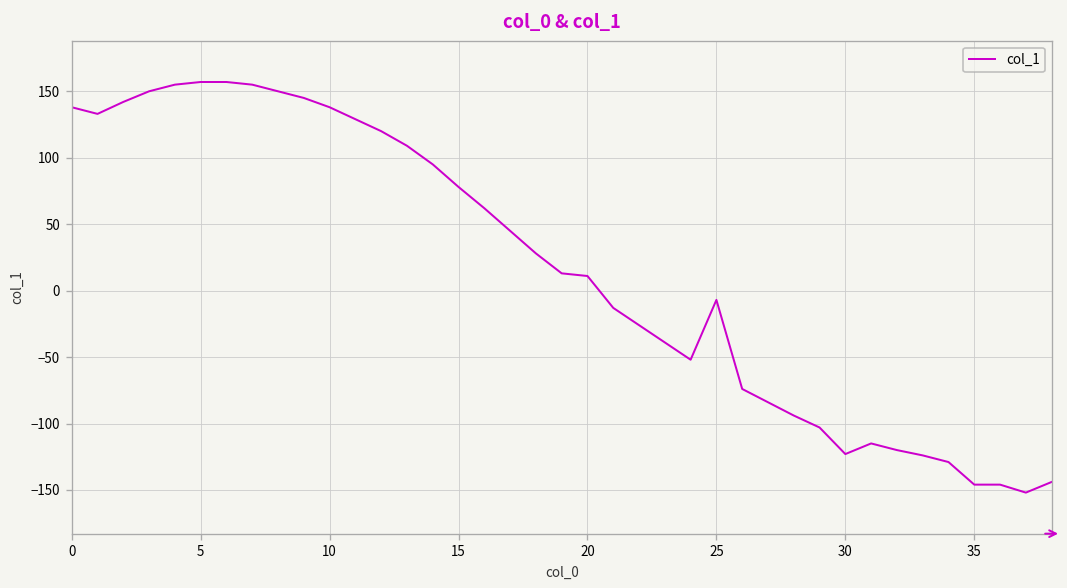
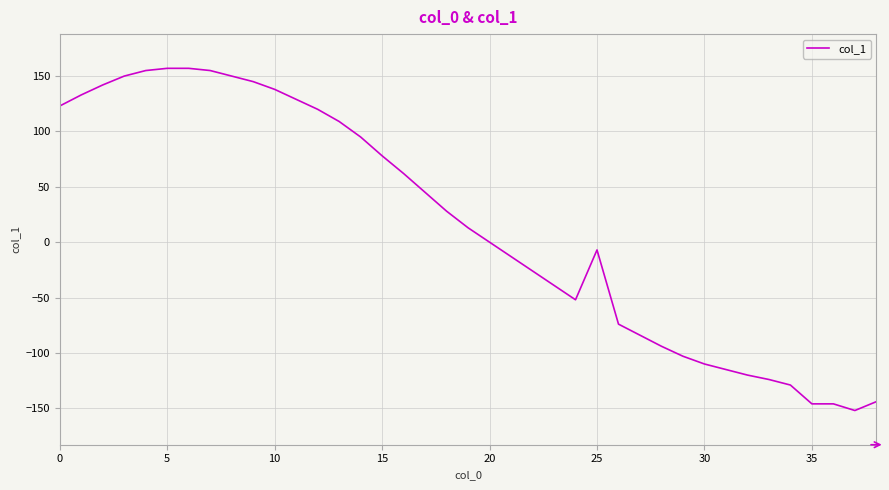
  {
-   "0": 138,
+   "0": 123,
    "5": 157,
    "10": 138,
    "15": 78,
-   "20": 11,
+   "20": 0,
    "25": -7,
-   "30": -123,
+   "30": -110,
    "35": -146
  }
